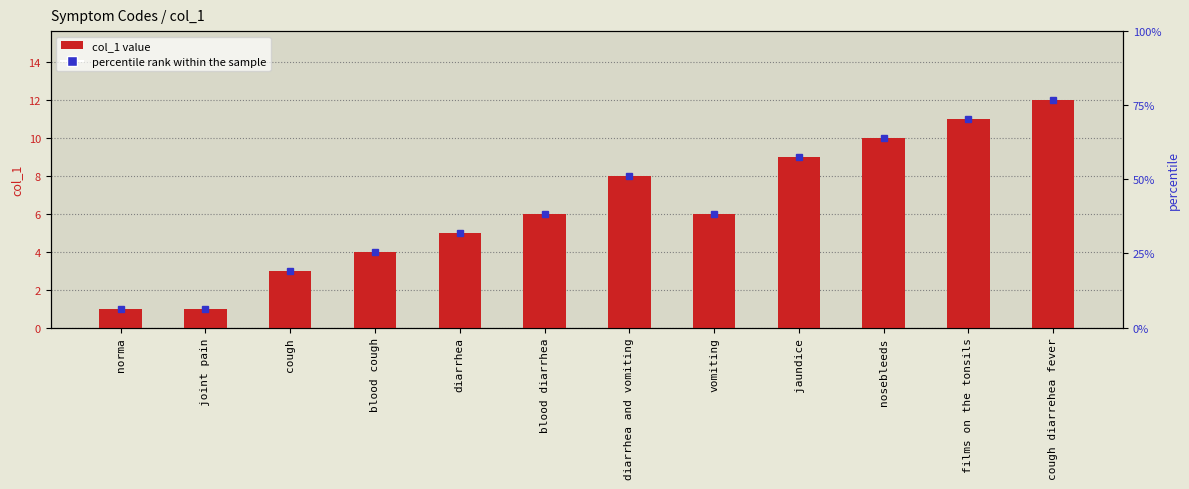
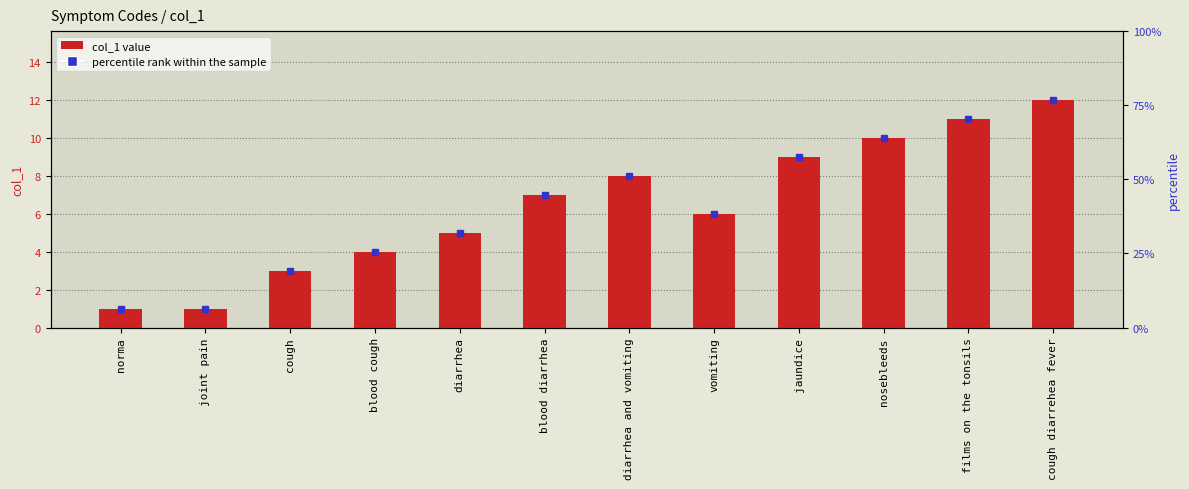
  {
    "col_1 value": {
      "norma": 1,
      "joint pain": 1,
      "cough": 3,
      "blood cough": 4,
      "diarrhea": 5,
-     "blood diarrhea": 6,
+     "blood diarrhea": 7,
      "diarrhea and vomiting": 8,
      "vomiting": 6,
      "jaundice": 9,
      "nosebleeds": 10,
      "films on the tonsils": 11,
      "cough diarrehea fever": 12
    }
  }
